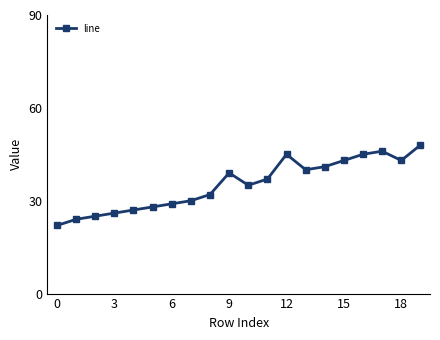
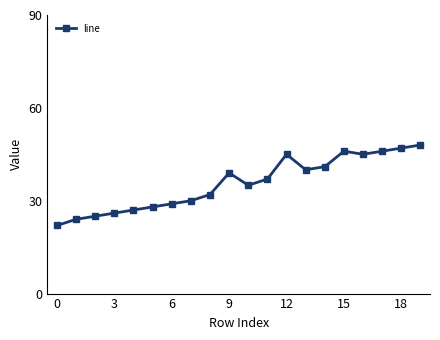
  {
    "0": 22,
    "3": 26,
    "6": 29,
    "9": 39,
    "12": 45,
-   "15": 43,
-   "18": 43
+   "15": 46,
+   "18": 47
  }
